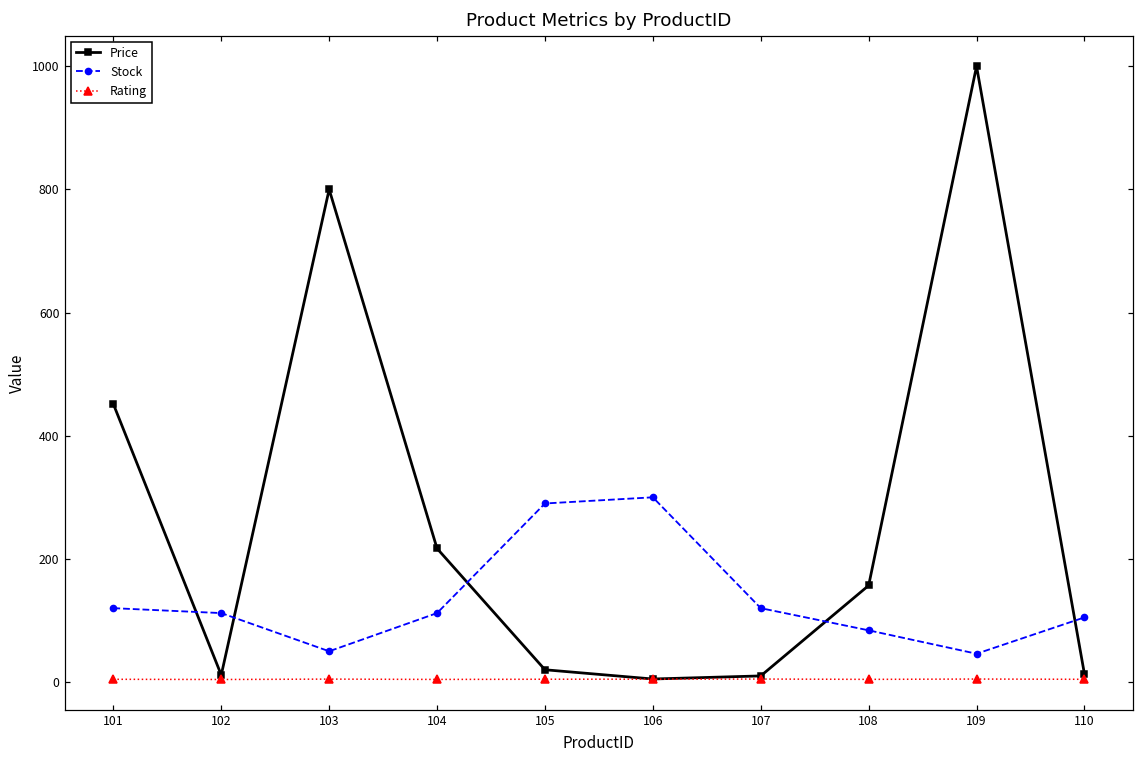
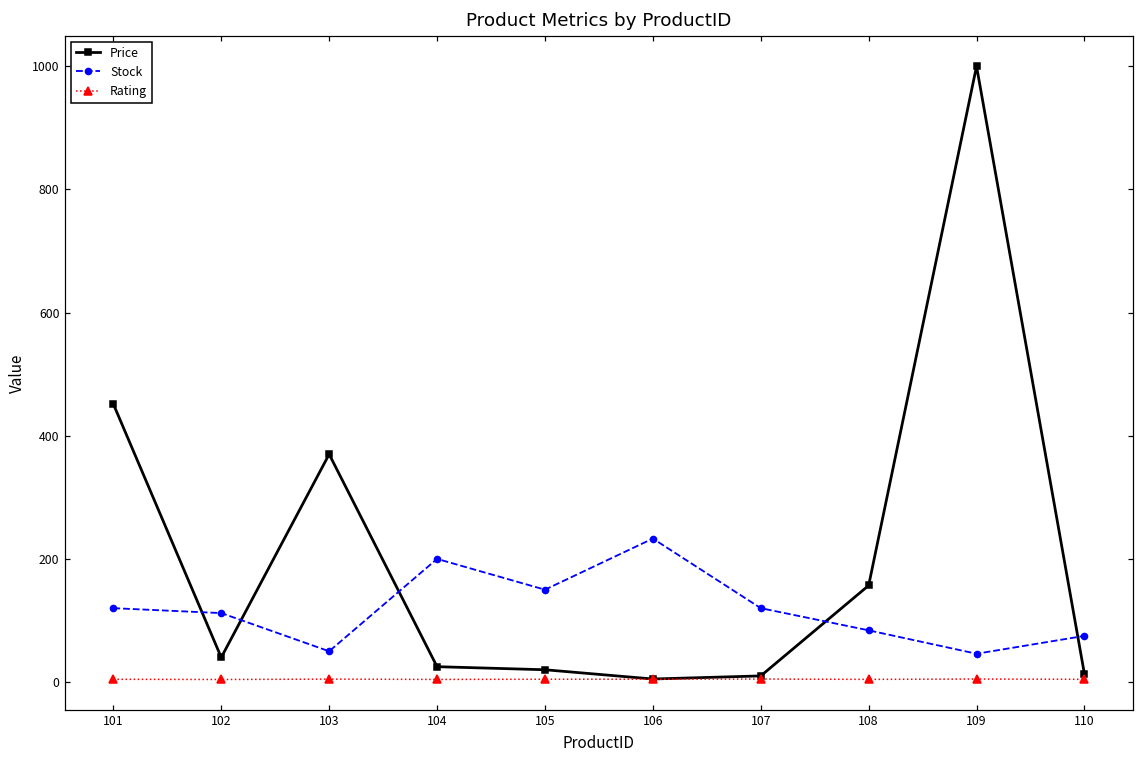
  {
    "Price": {
      "101": 450,
-     "102": 10,
-     "103": 800,
-     "104": 220,
+     "102": 40,
+     "103": 370,
+     "104": 20,
      "105": 20,
      "107": 10,
      "108": 160,
      "109": 1000,
      "110": 10
    },
    "Stock": {
      "101": 120,
      "102": 110,
      "103": 50,
-     "104": 110,
-     "105": 290,
-     "106": 300,
+     "104": 200,
+     "105": 150,
+     "106": 230,
      "107": 120,
      "108": 80,
      "109": 50,
-     "110": 110
+     "110": 80
    },
    "Rating": {
      "101": 0,
      "102": 0,
      "103": 0,
      "104": 0,
      "105": 0,
      "107": 0,
      "108": 0,
      "109": 0,
      "110": 0
    }
  }
